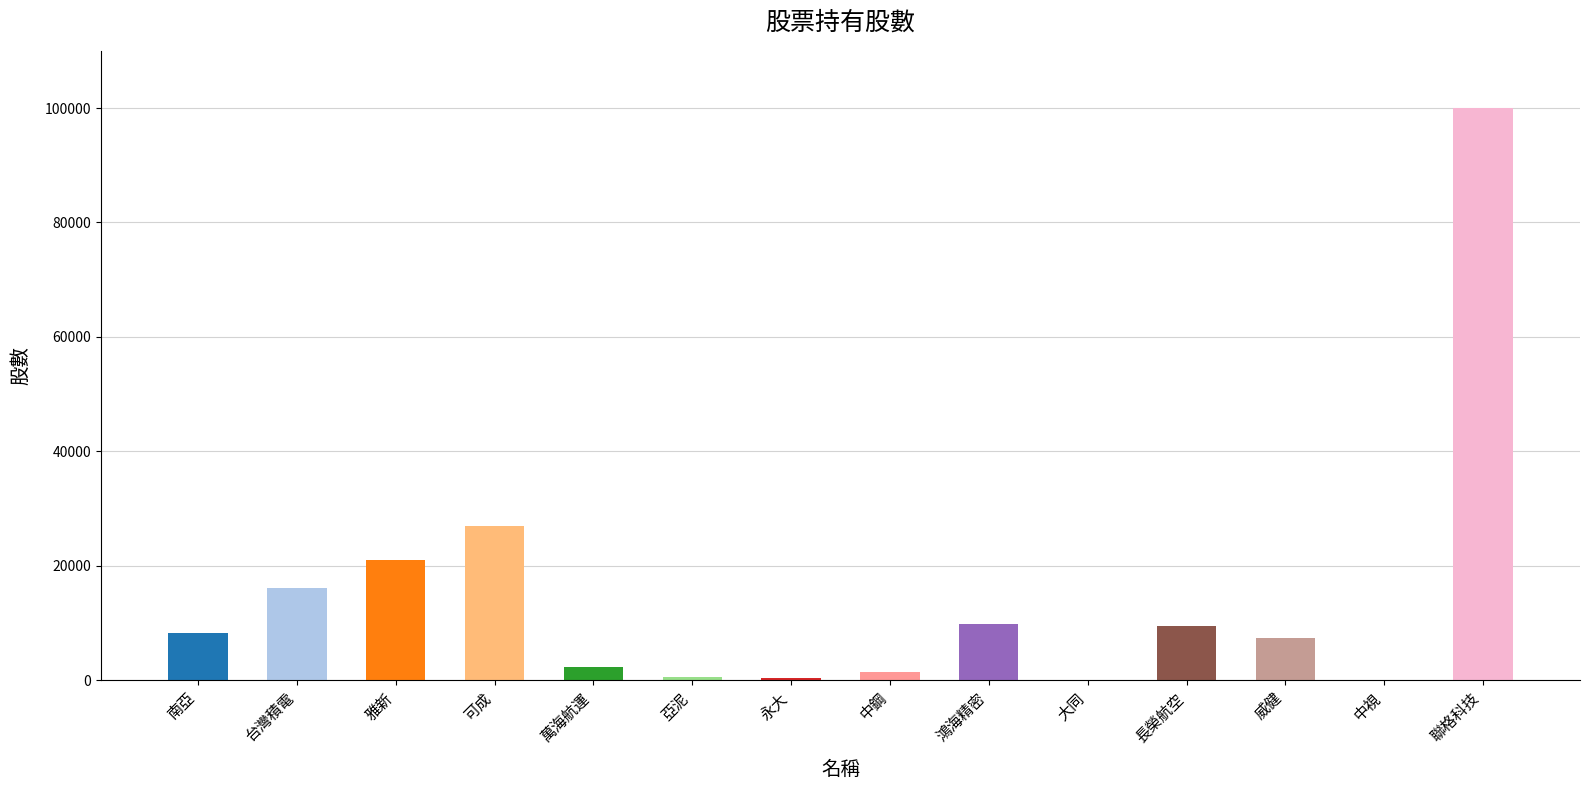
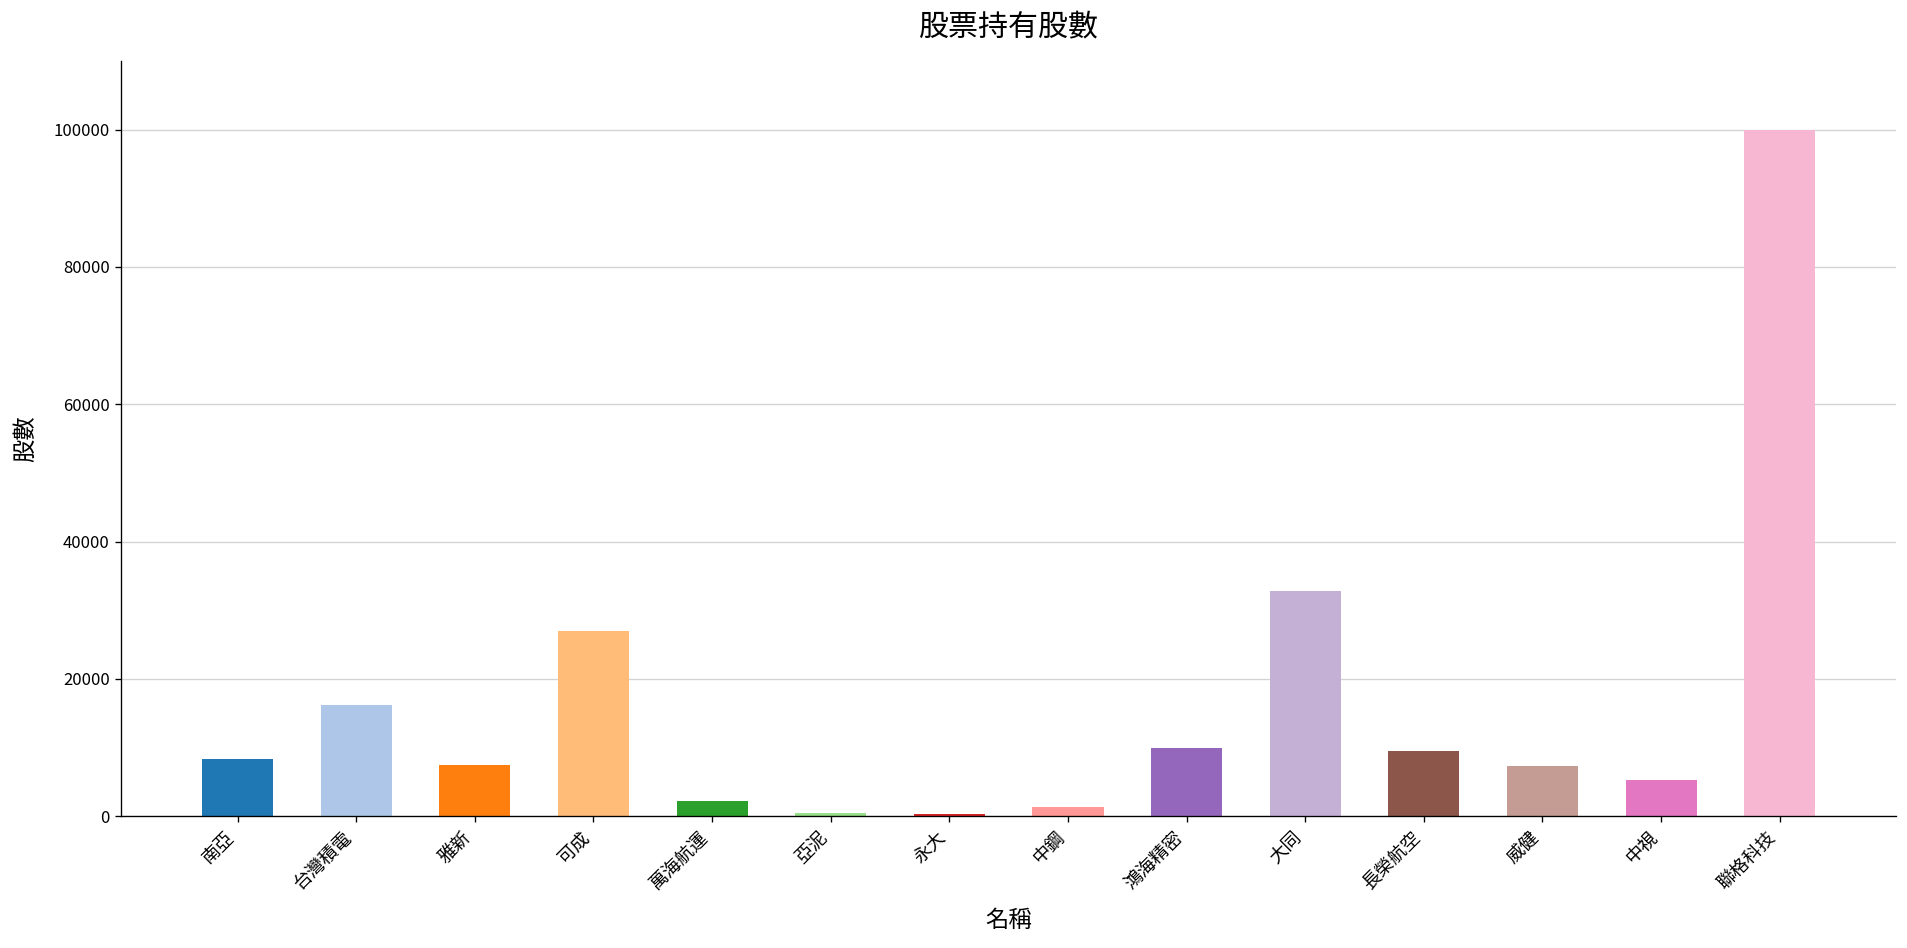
  {
    "南亞": 8000,
    "台灣積電": 16000,
-   "雅新": 21000,
+   "雅新": 8000,
    "可成": 27000,
    "萬海航運": 2000,
    "亞泥": 1000,
    "中鋼": 1000,
    "鴻海精密": 10000,
-   "大同": 0,
+   "大同": 33000,
    "長榮航空": 9000,
    "威健": 7000,
-   "中視": 0,
+   "中視": 5000,
    "聯格科技": 100000
  }
